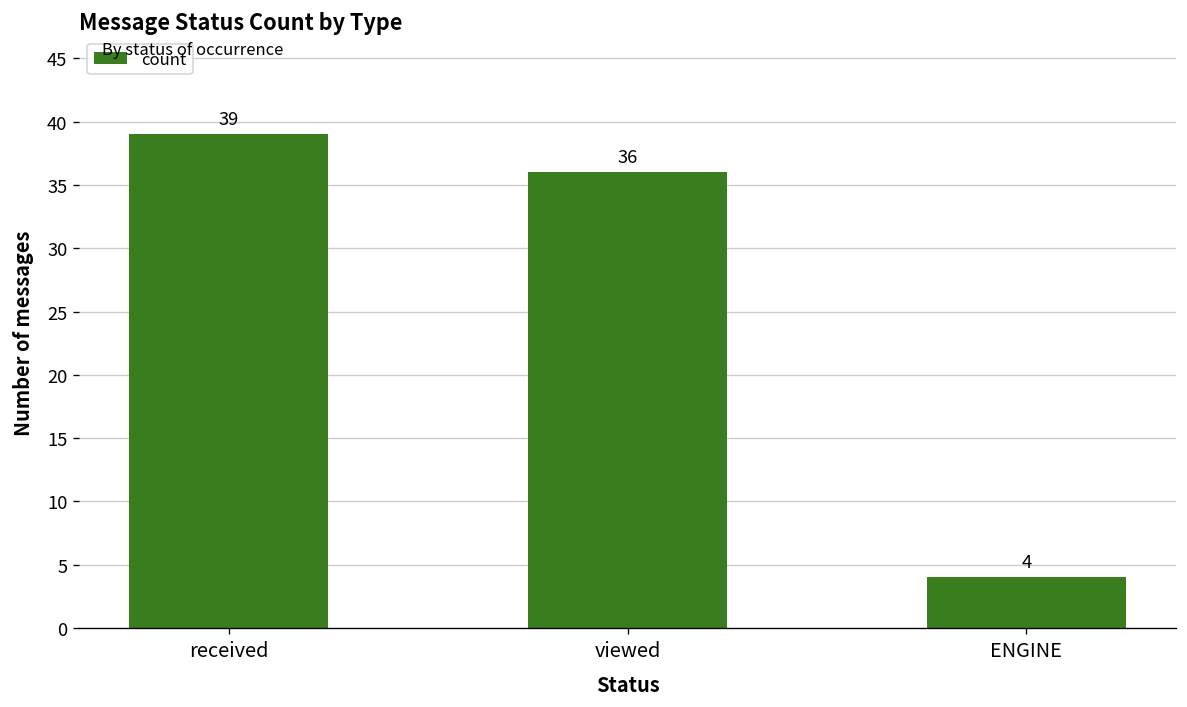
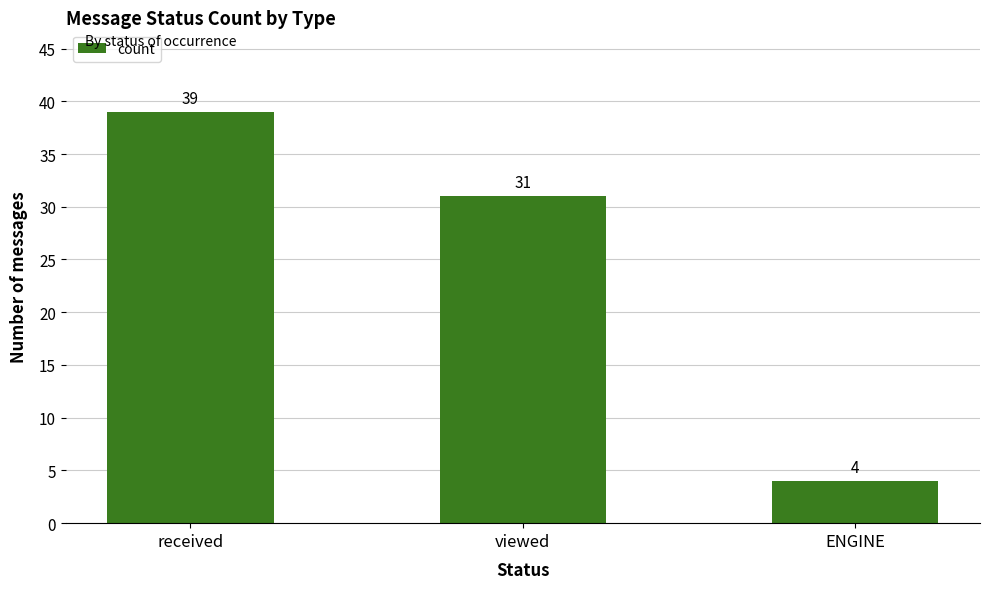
  {
    "received": 39,
-   "viewed": 36,
+   "viewed": 31,
    "ENGINE": 4
  }
